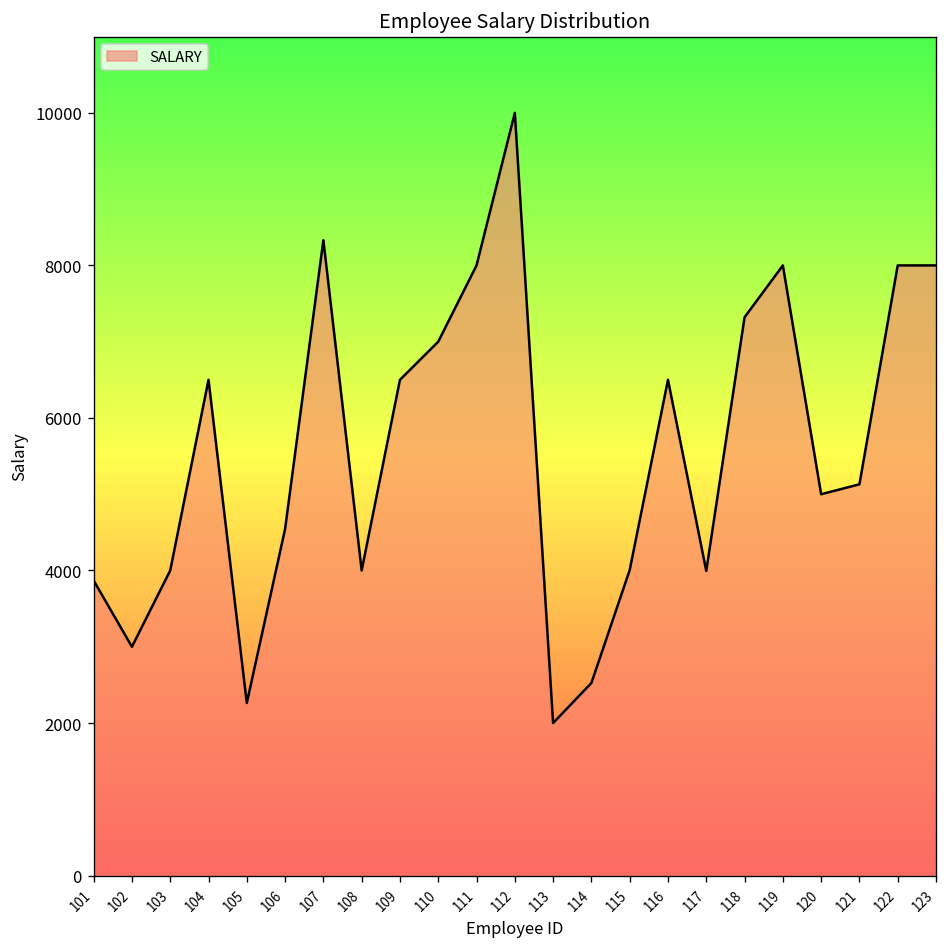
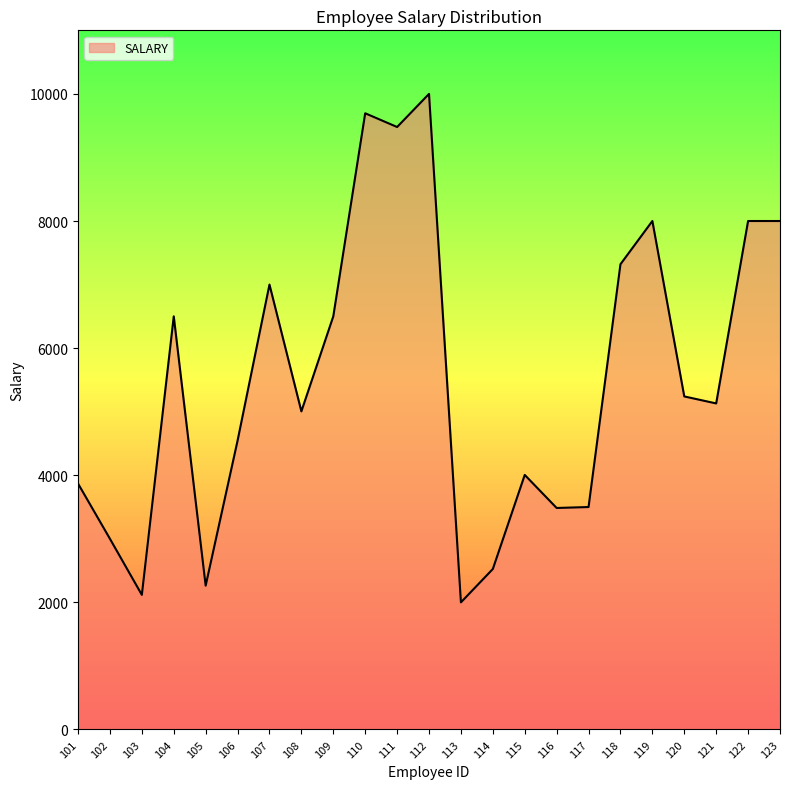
  {
    "101": 3900,
    "102": 3000,
-   "103": 4000,
+   "103": 2100,
    "104": 6500,
    "105": 2300,
    "106": 4500,
-   "107": 8300,
-   "108": 4000,
+   "107": 7000,
+   "108": 5000,
    "109": 6500,
-   "110": 7000,
-   "111": 8000,
+   "110": 9700,
+   "111": 9500,
    "112": 10000,
    "113": 2000,
    "114": 2500,
    "115": 4000,
-   "116": 6500,
-   "117": 4000,
+   "116": 3500,
+   "117": 3500,
    "118": 7300,
    "119": 8000,
-   "120": 5000,
+   "120": 5200,
    "121": 5100,
    "122": 8000,
    "123": 8000
  }
